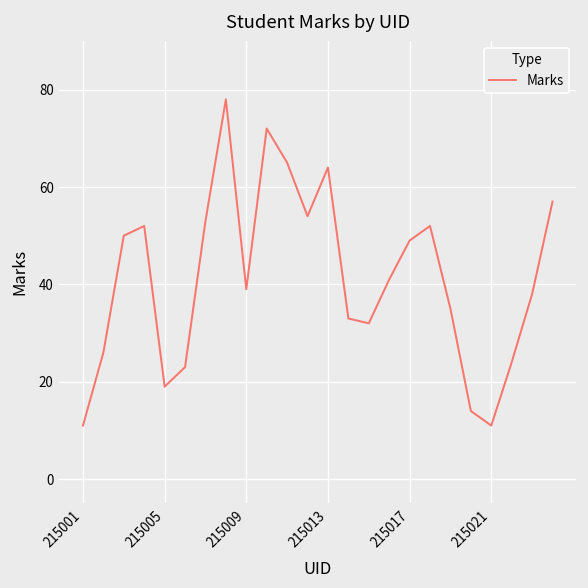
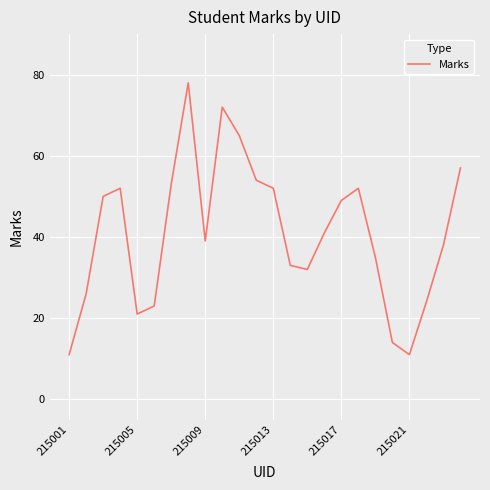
  {
    "215001": 11,
-   "215005": 19,
+   "215005": 21,
    "215009": 39,
-   "215013": 64,
+   "215013": 52,
    "215017": 49,
    "215021": 11
  }
